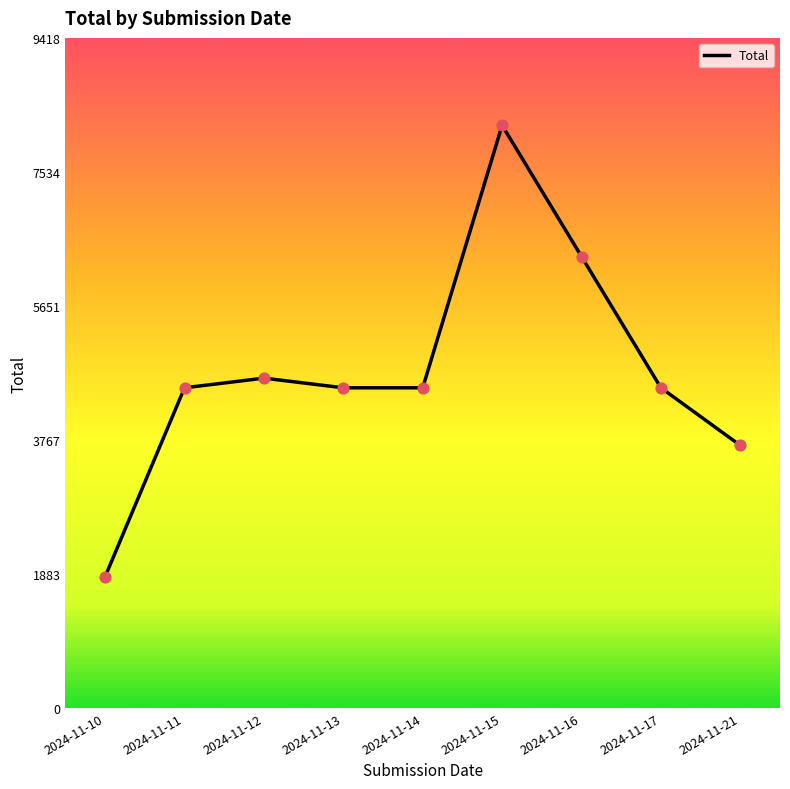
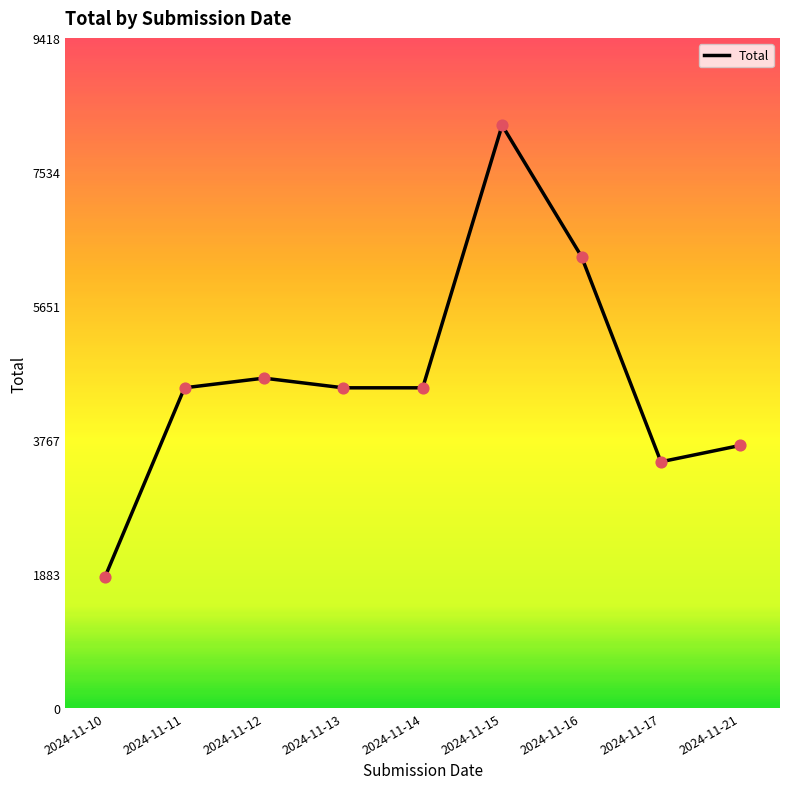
  {
    "2024-11-10": 1800,
    "2024-11-11": 4500,
    "2024-11-12": 4600,
    "2024-11-13": 4500,
    "2024-11-14": 4500,
    "2024-11-15": 8200,
    "2024-11-16": 6300,
-   "2024-11-17": 4500,
+   "2024-11-17": 3500,
    "2024-11-21": 3700
  }
